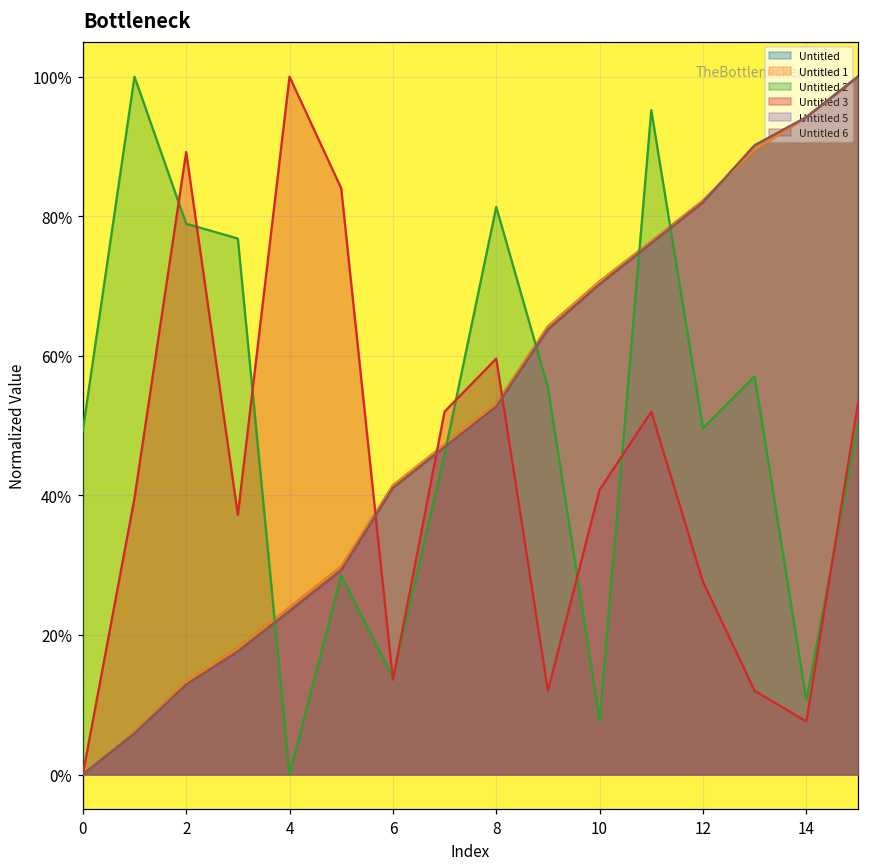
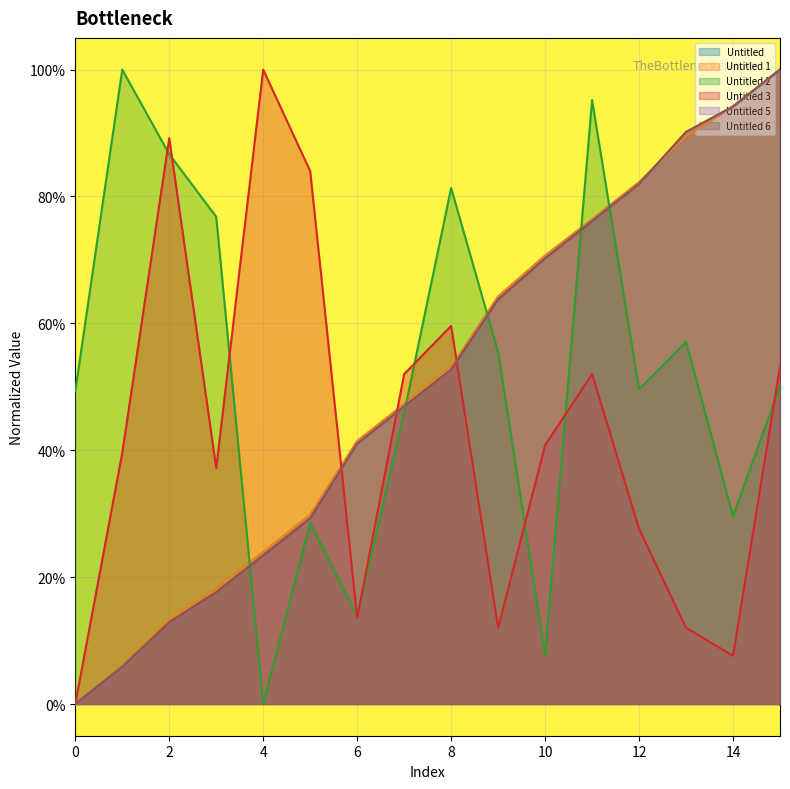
  {
    "Untitled 2": {
      "0": "49%",
-     "2": "79%",
+     "2": "87%",
      "4": "0%",
      "8": "81%",
      "10": "8%",
      "12": "50%",
-     "14": "11%"
+     "14": "30%"
    }
  }
